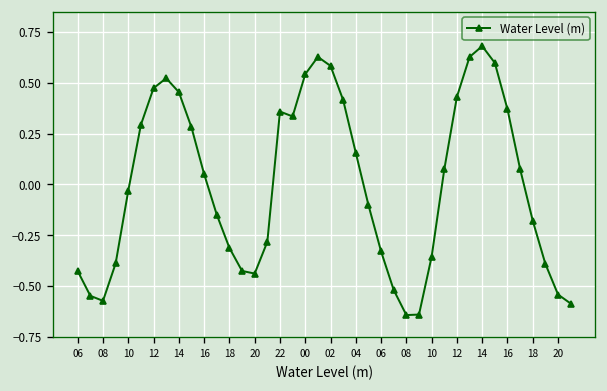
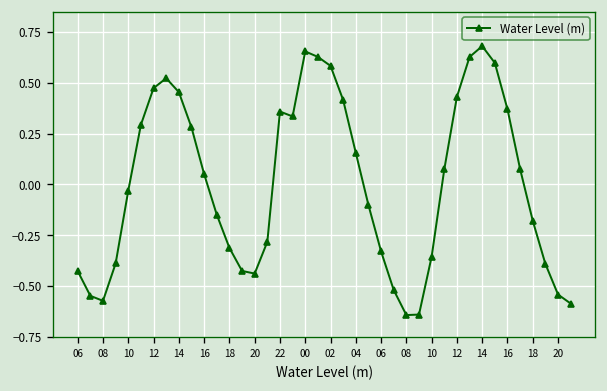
  {
    "22": 0.36,
-   "00": 0.54,
+   "00": 0.65,
    "02": 0.58,
    "04": 0.16
  }
